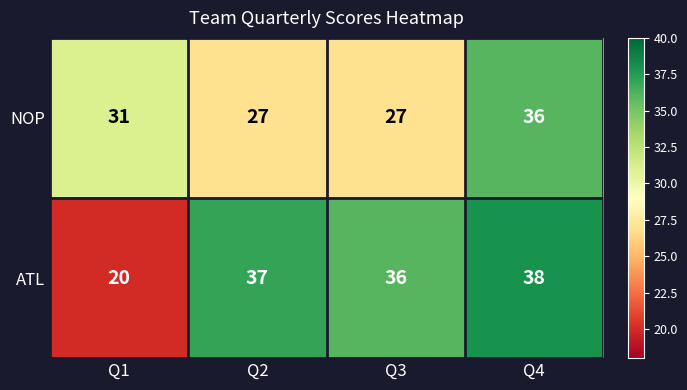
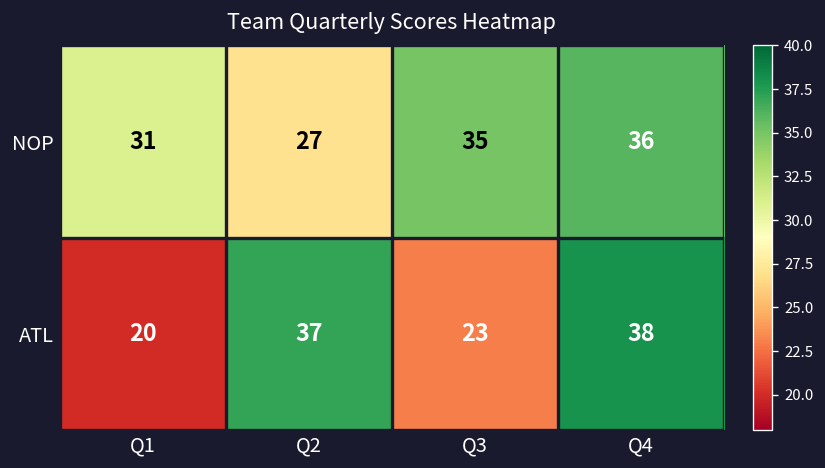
  {
    "NOP": {
      "Q1": 31,
      "Q2": 27,
-     "Q3": 27,
+     "Q3": 35,
      "Q4": 36
    },
    "ATL": {
      "Q1": 20,
      "Q2": 37,
-     "Q3": 36,
+     "Q3": 23,
      "Q4": 38
    }
  }
